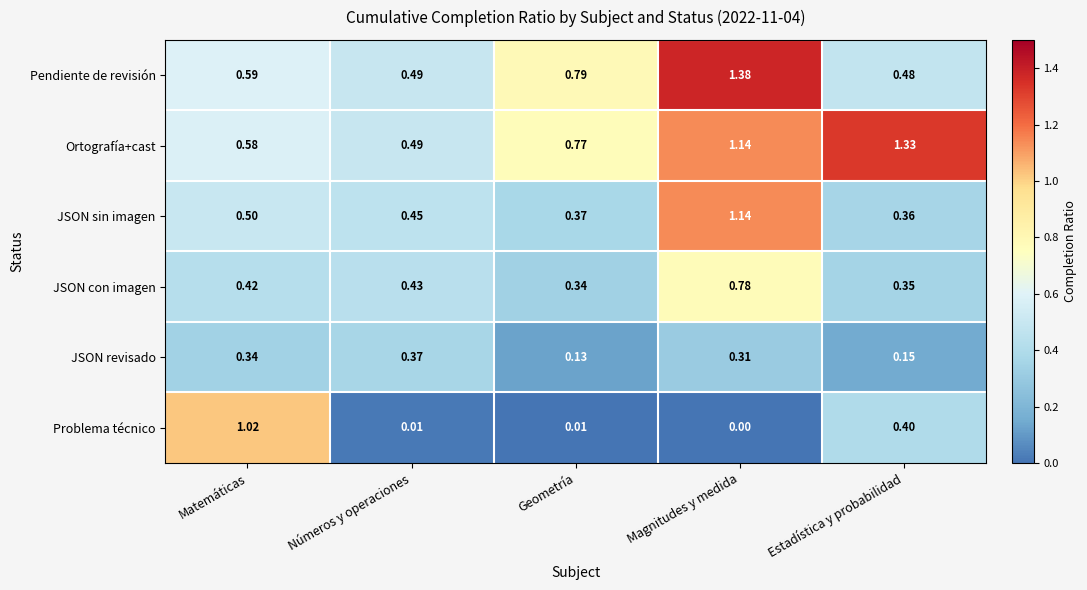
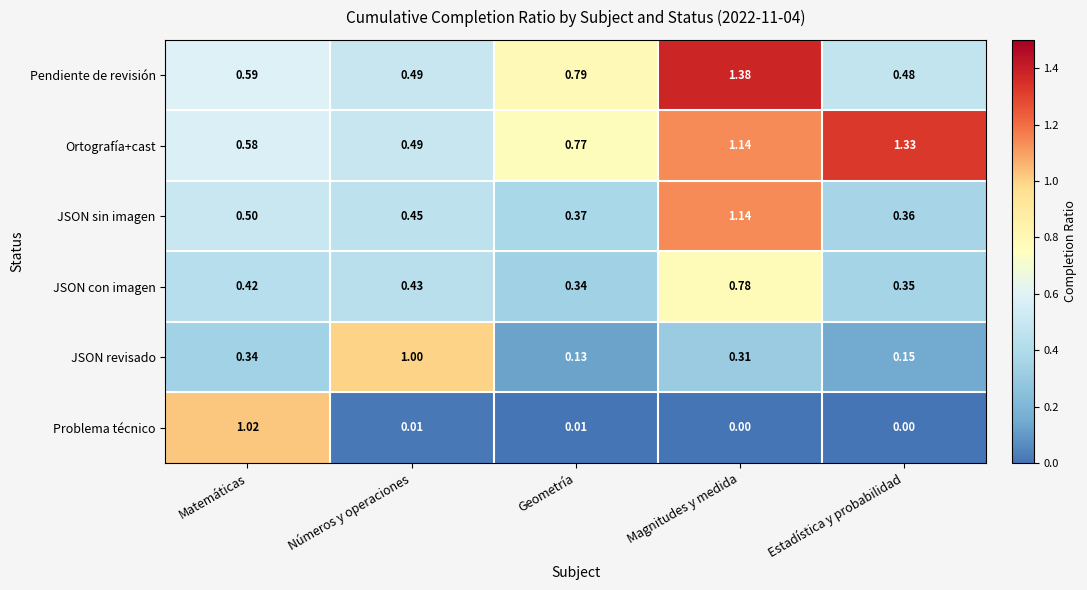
  {
    "Pendiente de revisión": {
      "Matemáticas": 0.59,
      "Números y operaciones": 0.49,
      "Geometría": 0.79,
      "Magnitudes y medida": 1.38,
      "Estadística y probabilidad": 0.48
    },
    "Ortografía+cast": {
      "Matemáticas": 0.58,
      "Números y operaciones": 0.49,
      "Geometría": 0.77,
      "Magnitudes y medida": 1.14,
      "Estadística y probabilidad": 1.33
    },
    "JSON sin imagen": {
      "Matemáticas": 0.50,
      "Números y operaciones": 0.45,
      "Geometría": 0.37,
      "Magnitudes y medida": 1.14,
      "Estadística y probabilidad": 0.36
    },
    "JSON con imagen": {
      "Matemáticas": 0.42,
      "Números y operaciones": 0.43,
      "Geometría": 0.34,
      "Magnitudes y medida": 0.78,
      "Estadística y probabilidad": 0.35
    },
    "JSON revisado": {
      "Matemáticas": 0.34,
-     "Números y operaciones": 0.37,
+     "Números y operaciones": 1.00,
      "Geometría": 0.13,
      "Magnitudes y medida": 0.31,
      "Estadística y probabilidad": 0.15
    },
    "Problema técnico": {
      "Matemáticas": 1.02,
      "Números y operaciones": 0.01,
      "Geometría": 0.01,
      "Magnitudes y medida": 0.00,
-     "Estadística y probabilidad": 0.40
+     "Estadística y probabilidad": 0.00
    }
  }
